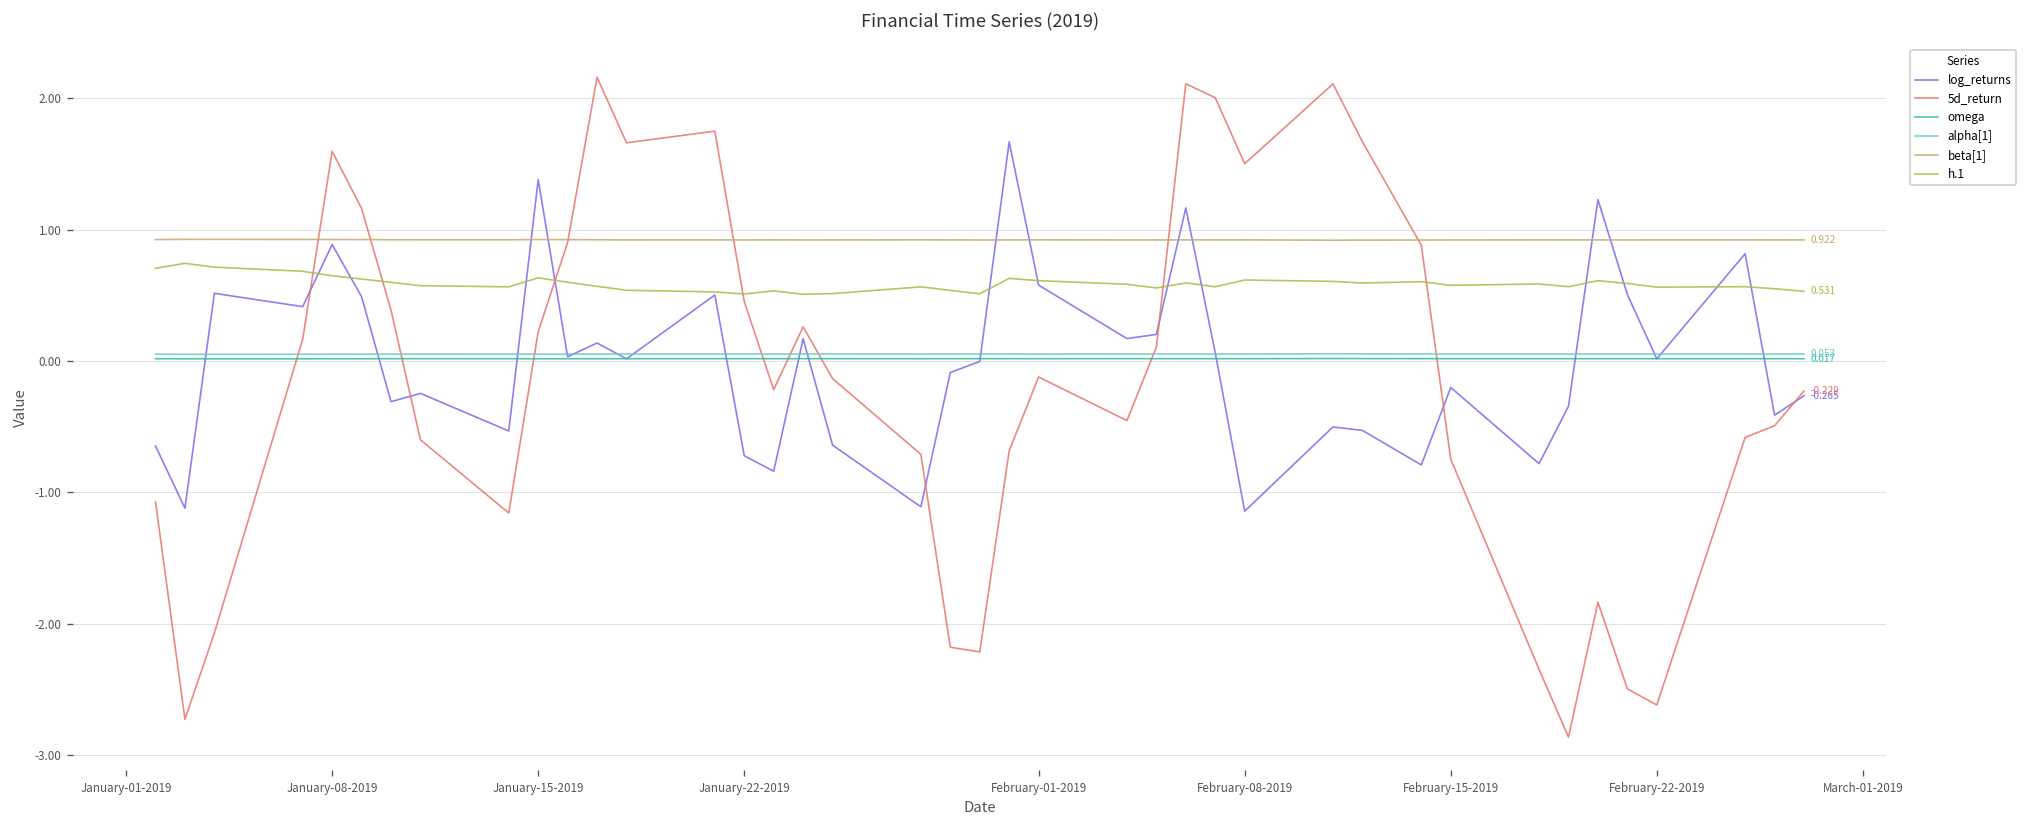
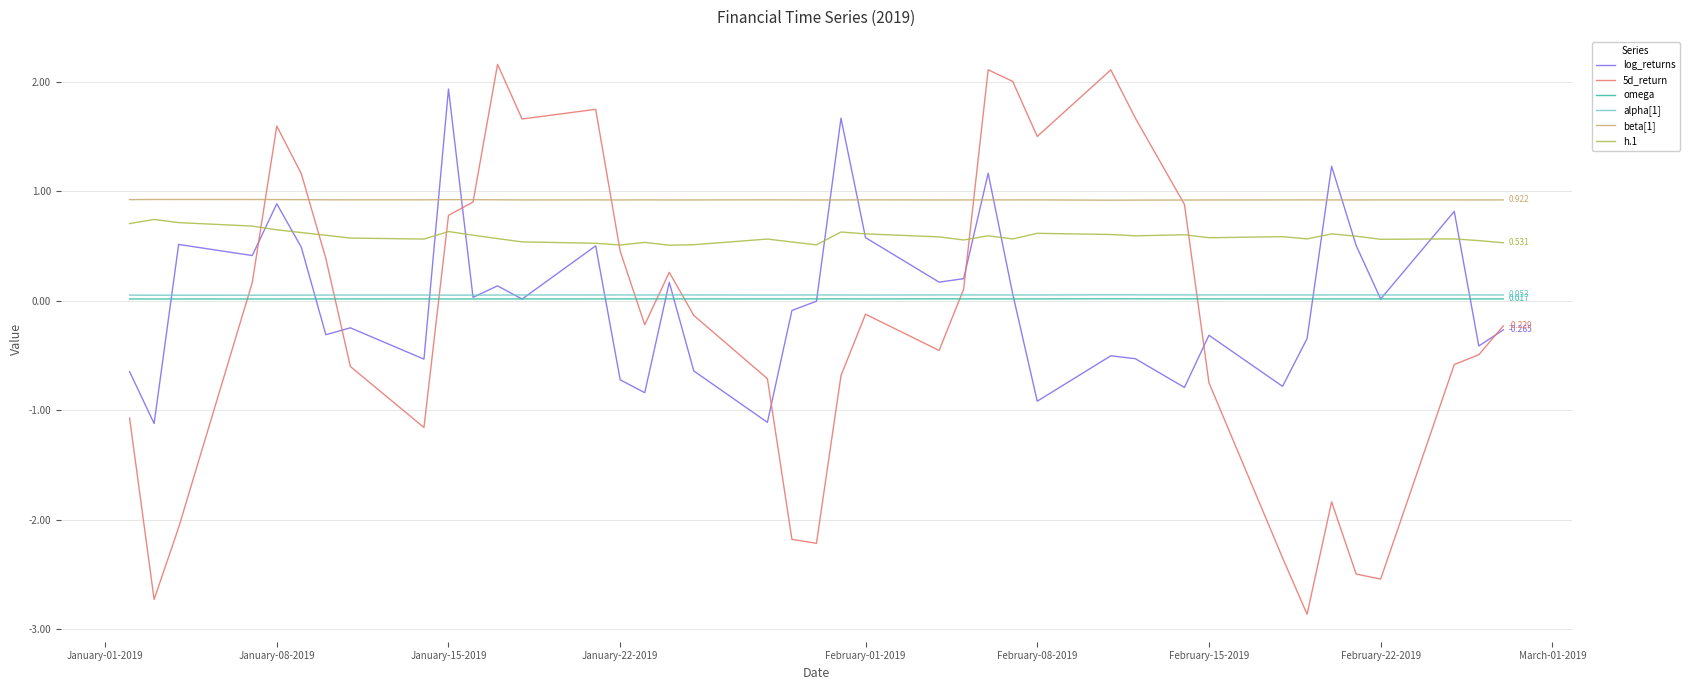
  {
    "log_returns": {
      "January-08-2019": 0.89,
-     "January-15-2019": 1.38,
+     "January-15-2019": 1.93,
      "January-22-2019": -0.72,
      "February-01-2019": 0.58,
-     "February-08-2019": -1.14,
-     "February-15-2019": -0.20
+     "February-08-2019": -0.92,
+     "February-15-2019": -0.31
    },
    "5d_return": {
      "January-08-2019": 1.60,
-     "January-15-2019": 0.22,
+     "January-15-2019": 0.78,
      "January-22-2019": 0.45,
      "February-01-2019": -0.12,
      "February-08-2019": 1.50,
      "February-15-2019": -0.75,
-     "February-22-2019": -2.62
+     "February-22-2019": -2.54
    },
    "omega": {
      "January-08-2019": 0.02,
      "January-15-2019": 0.02,
      "January-22-2019": 0.02,
      "February-01-2019": 0.02,
      "February-08-2019": 0.02,
      "February-15-2019": 0.02
    },
    "alpha[1]": {
      "January-08-2019": 0.05,
      "January-15-2019": 0.05,
      "January-22-2019": 0.05,
      "February-01-2019": 0.05,
      "February-08-2019": 0.05,
      "February-15-2019": 0.05,
      "February-22-2019": 0.05
    }
  }
